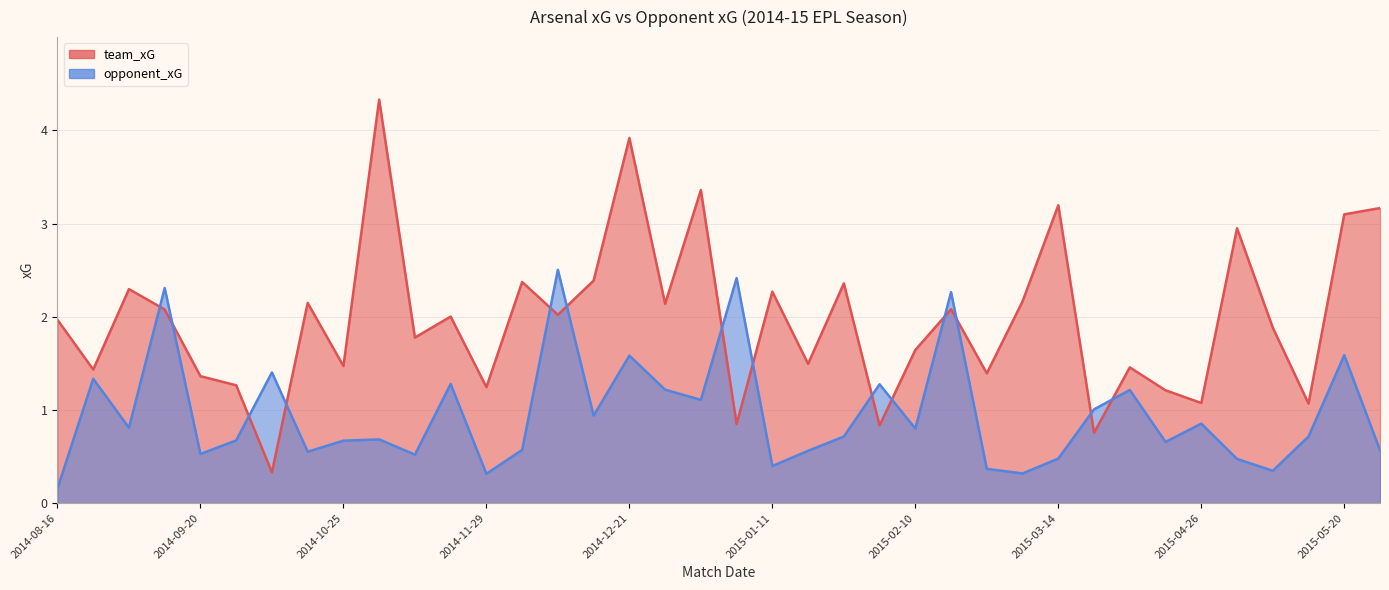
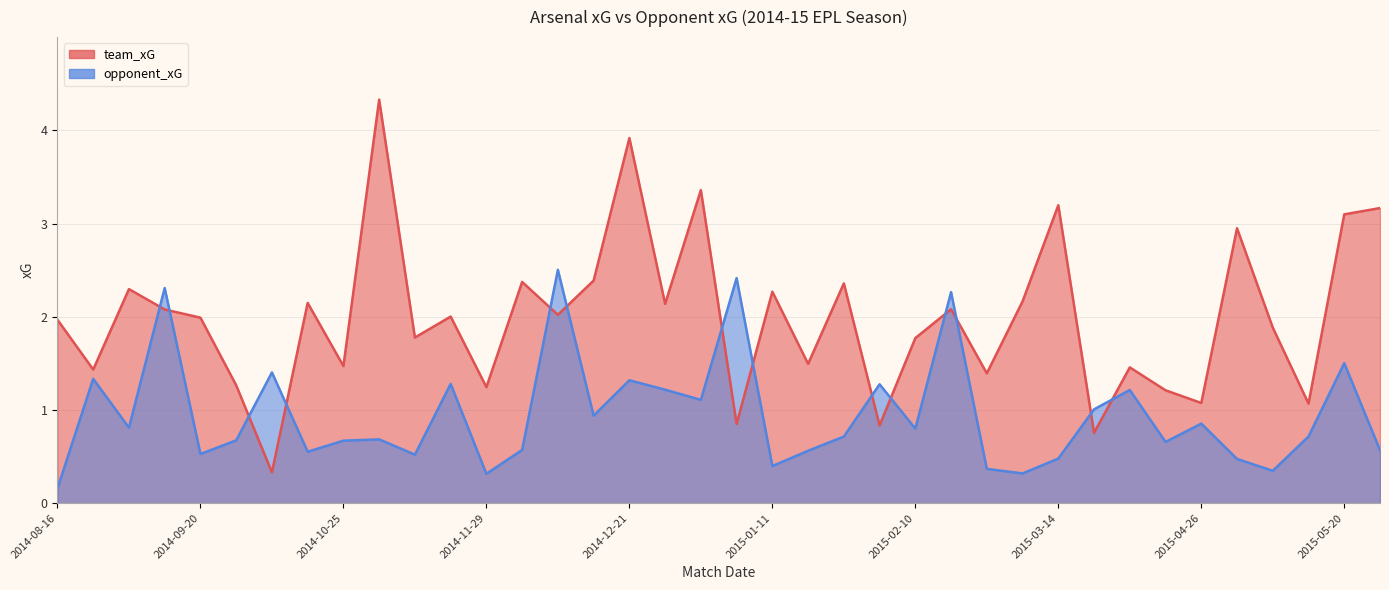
  {
    "team_xG": {
      "2014-08-16": 2.0,
-     "2014-09-20": 1.4,
+     "2014-09-20": 2.0,
      "2014-10-25": 1.5,
      "2014-11-29": 1.2,
      "2014-12-21": 3.9,
      "2015-01-11": 2.3,
-     "2015-02-10": 1.6,
+     "2015-02-10": 1.8,
      "2015-03-14": 3.2,
      "2015-04-26": 1.1,
      "2015-05-20": 3.1
    },
    "opponent_xG": {
      "2014-08-16": 0.2,
      "2014-09-20": 0.5,
      "2014-10-25": 0.7,
      "2014-11-29": 0.3,
-     "2014-12-21": 1.6,
+     "2014-12-21": 1.3,
      "2015-01-11": 0.4,
      "2015-02-10": 0.8,
      "2015-03-14": 0.5,
      "2015-04-26": 0.9,
-     "2015-05-20": 1.6
+     "2015-05-20": 1.5
    }
  }
